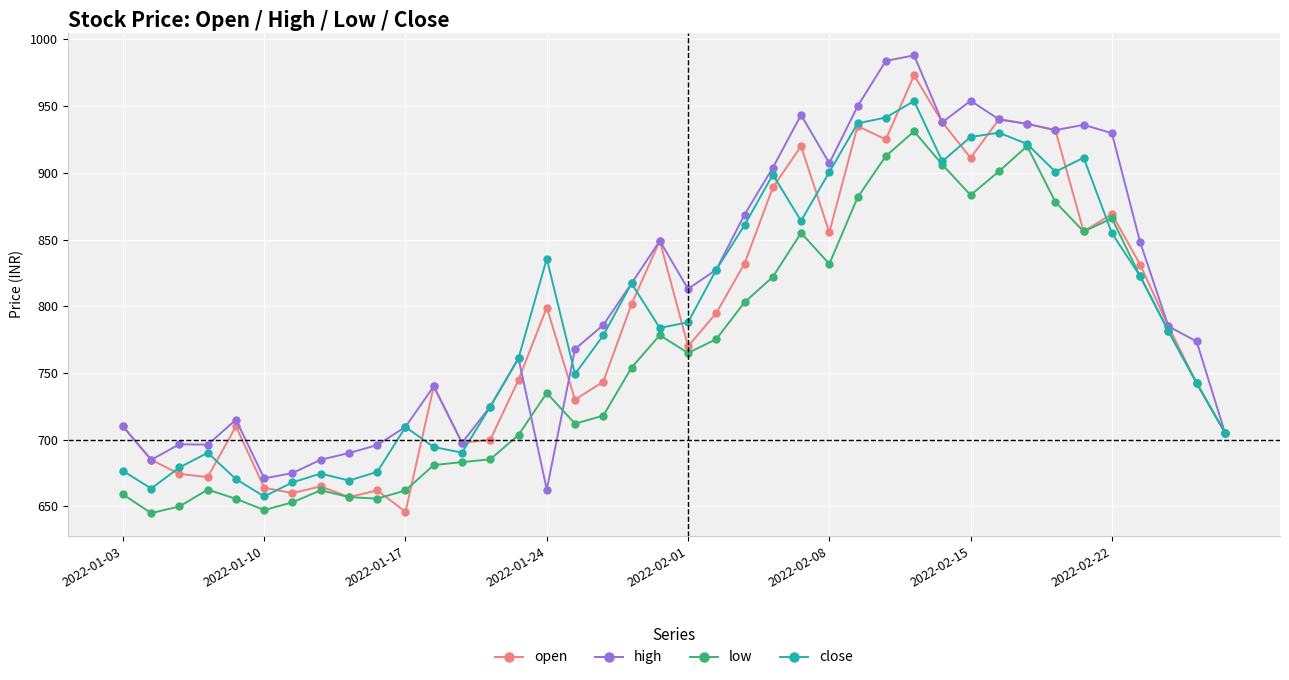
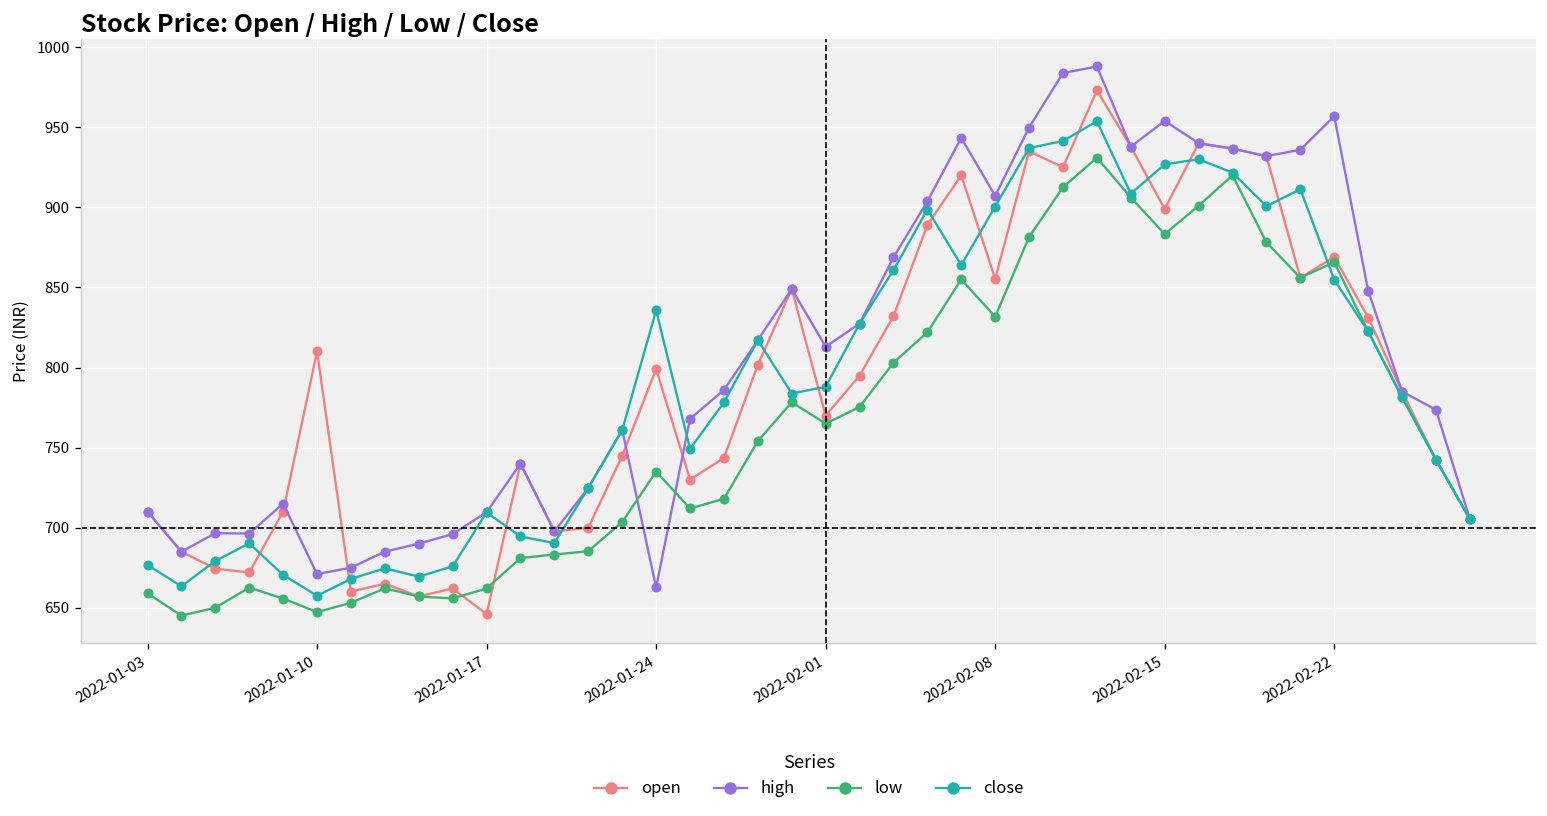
  {
    "open": {
-     "2022-01-10": 664,
+     "2022-01-10": 810,
      "2022-01-17": 646,
      "2022-01-24": 799,
      "2022-02-01": 770,
      "2022-02-08": 855,
-     "2022-02-15": 911,
+     "2022-02-15": 899,
      "2022-02-22": 869
    },
    "high": {
      "2022-01-10": 671,
      "2022-01-24": 663,
      "2022-02-01": 813,
      "2022-02-08": 907,
      "2022-02-15": 954,
-     "2022-02-22": 930
+     "2022-02-22": 957
    },
    "low": {
      "2022-01-03": 659,
      "2022-01-10": 647,
      "2022-01-17": 662,
      "2022-01-24": 735,
      "2022-02-01": 765,
      "2022-02-08": 832,
      "2022-02-15": 883,
      "2022-02-22": 866
    },
    "close": {
      "2022-01-03": 677,
      "2022-01-10": 657,
      "2022-01-24": 836,
      "2022-02-01": 788,
      "2022-02-08": 901,
      "2022-02-15": 927,
      "2022-02-22": 855
    }
  }
